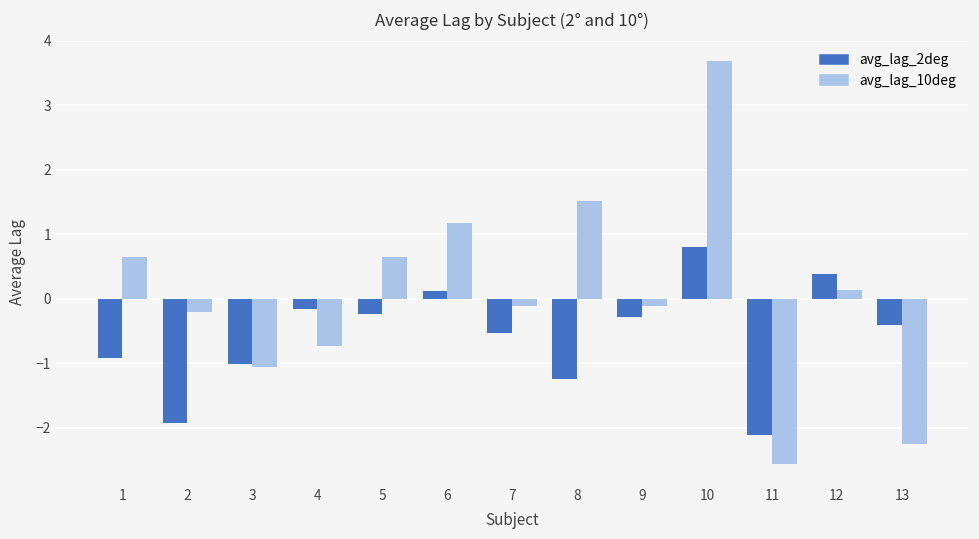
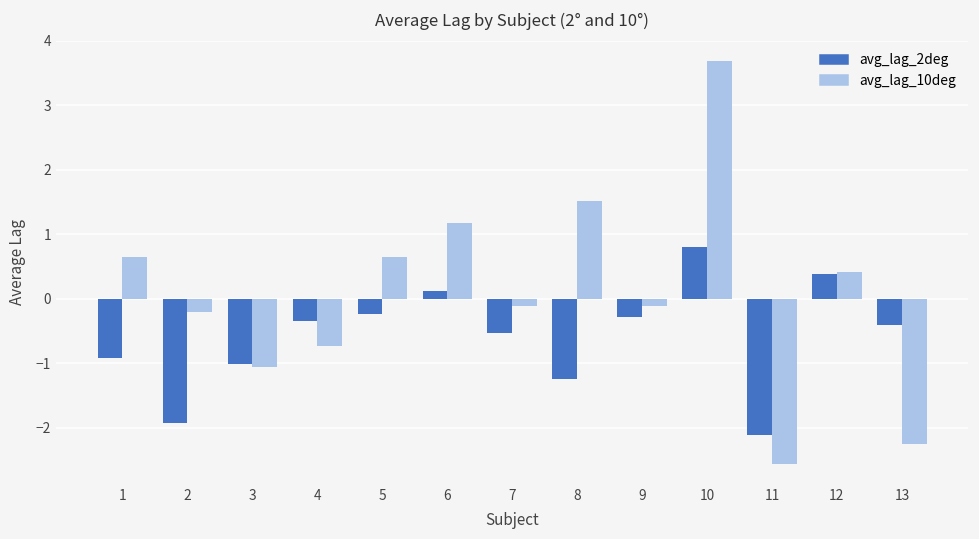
  {
    "avg_lag_2deg": {
      "1": -0.9,
      "2": -1.9,
      "3": -1.0,
-     "4": -0.2,
+     "4": -0.3,
      "5": -0.2,
      "6": 0.1,
      "7": -0.5,
      "8": -1.2,
      "9": -0.3,
      "10": 0.8,
      "11": -2.1,
      "12": 0.4,
      "13": -0.4
    },
    "avg_lag_10deg": {
      "1": 0.7,
      "2": -0.2,
      "3": -1.1,
      "4": -0.7,
      "5": 0.6,
      "6": 1.2,
      "7": -0.1,
      "8": 1.5,
      "9": -0.1,
      "10": 3.7,
      "11": -2.6,
-     "12": 0.1,
+     "12": 0.4,
      "13": -2.3
    }
  }
